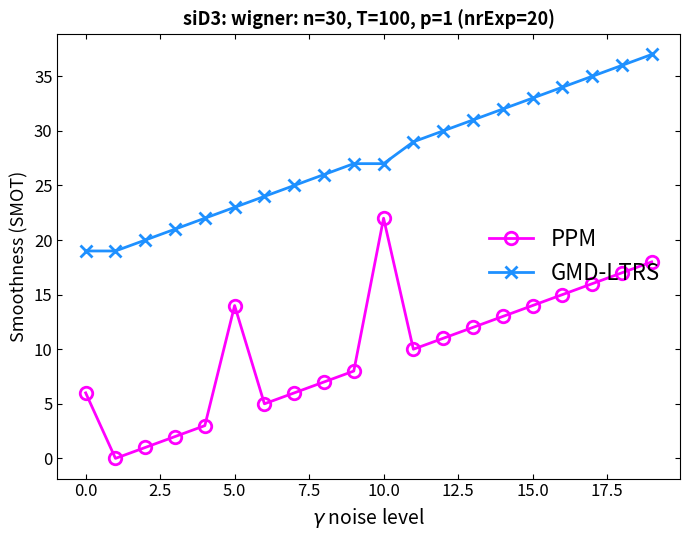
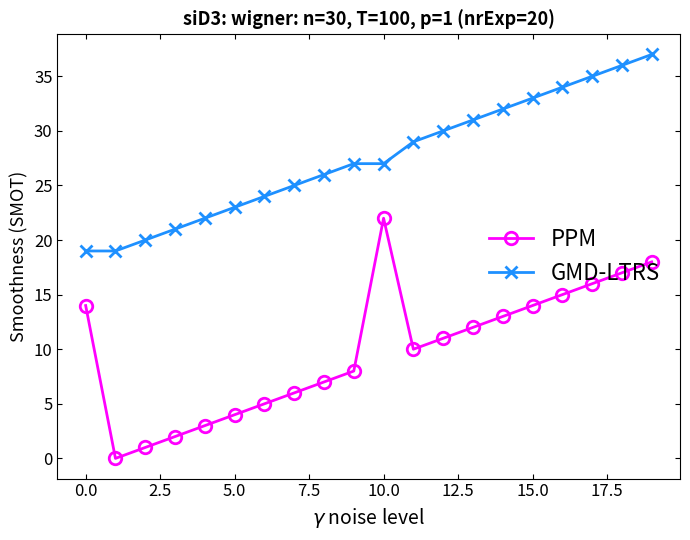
  {
    "PPM": {
-     "0.0": 6,
-     "5.0": 14,
+     "0.0": 14,
+     "5.0": 4,
      "10.0": 22,
      "15.0": 14
    },
    "GMD-LTRS": {
      "0.0": 19,
      "5.0": 23,
      "10.0": 27,
      "15.0": 33
    }
  }
